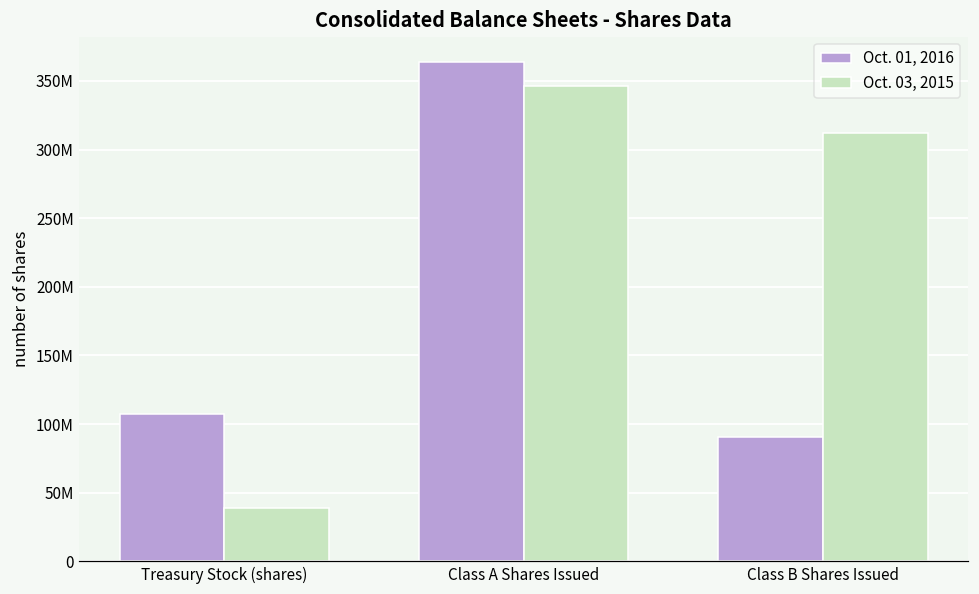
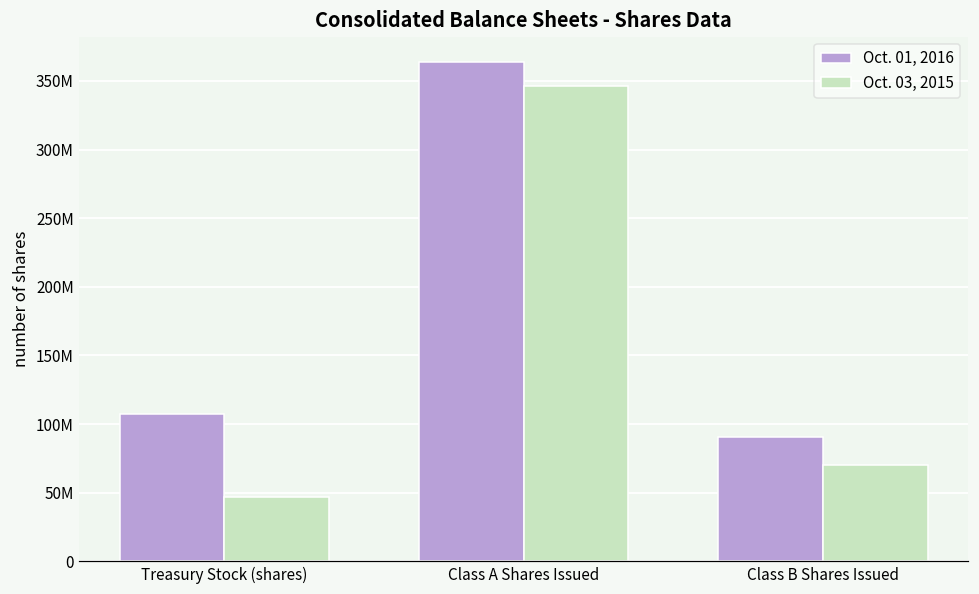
  {
    "Oct. 01, 2016": {
      "Treasury Stock (shares)": 107000000,
      "Class A Shares Issued": 364000000,
      "Class B Shares Issued": 91000000
    },
    "Oct. 03, 2015": {
-     "Treasury Stock (shares)": 39000000,
+     "Treasury Stock (shares)": 47000000,
      "Class A Shares Issued": 346000000,
-     "Class B Shares Issued": 312000000
+     "Class B Shares Issued": 70000000
    }
  }
